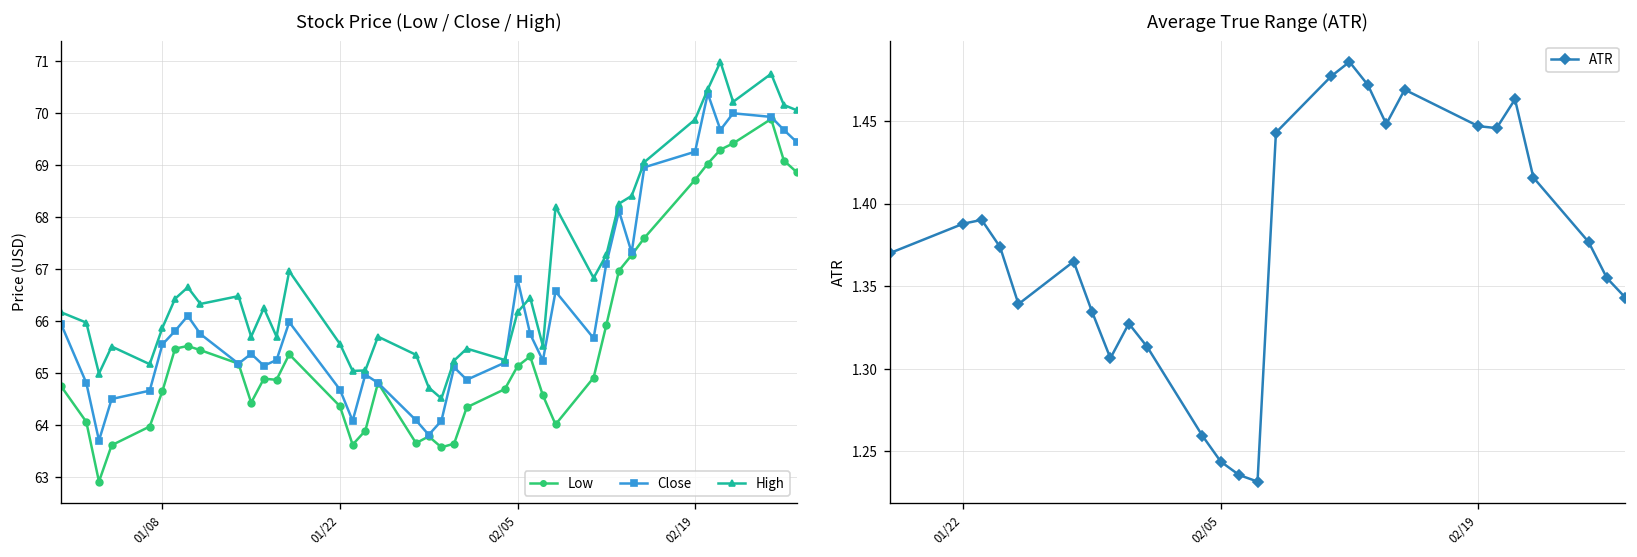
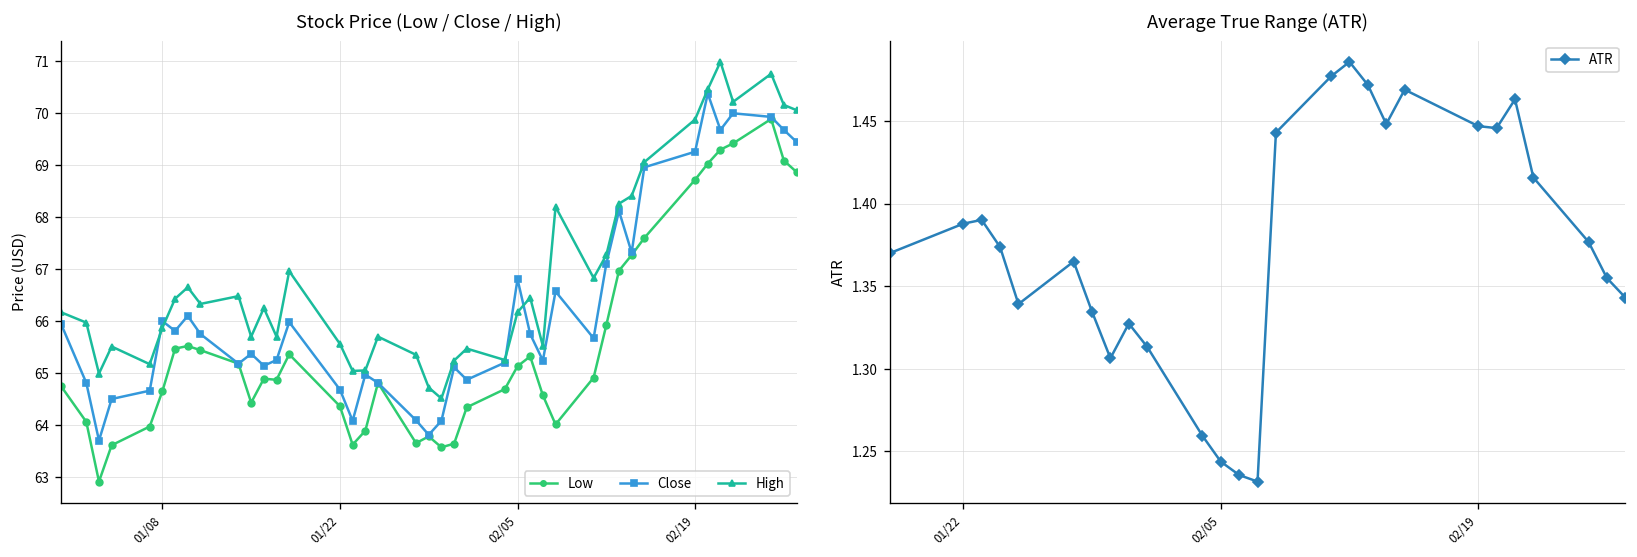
  {
    "Stock Price (Low / Close / High)": {
      "Close": {
-       "01/08": 65.6,
+       "01/08": 66.0,
        "01/22": 64.7,
        "02/05": 66.8,
        "02/19": 69.3
      }
    },
    "Average True Range (ATR)": {
      "01/22": 1.388,
      "02/05": 1.244,
      "02/19": 1.447
    }
  }
